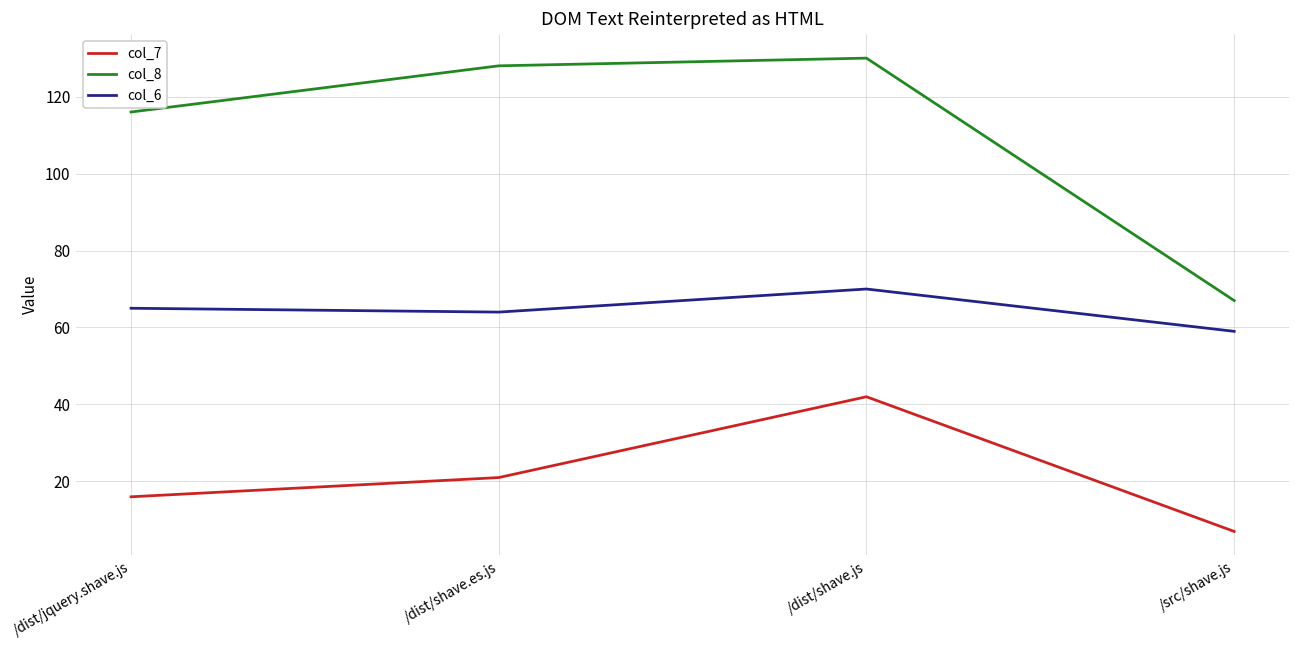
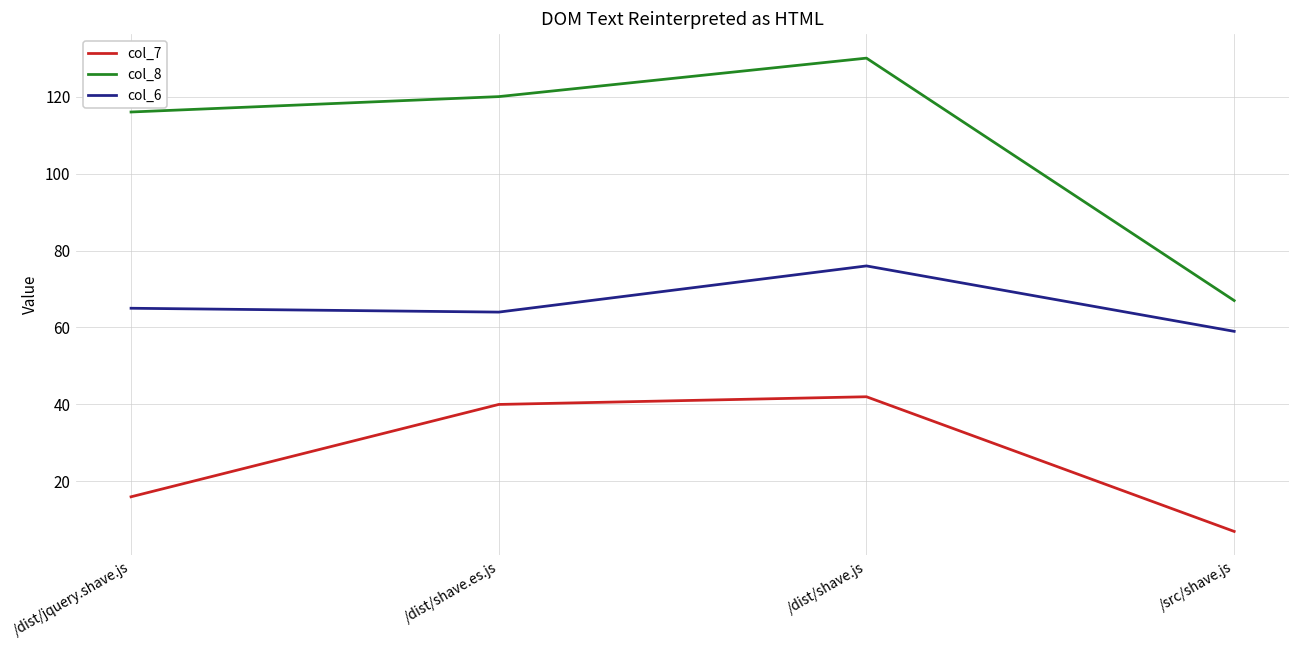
  {
    "col_7": {
      "/dist/jquery.shave.js": 16,
-     "/dist/shave.es.js": 21,
+     "/dist/shave.es.js": 40,
      "/dist/shave.js": 42,
      "/src/shave.js": 7
    },
    "col_8": {
      "/dist/jquery.shave.js": 116,
-     "/dist/shave.es.js": 128,
+     "/dist/shave.es.js": 120,
      "/dist/shave.js": 130,
      "/src/shave.js": 67
    },
    "col_6": {
      "/dist/jquery.shave.js": 65,
      "/dist/shave.es.js": 64,
-     "/dist/shave.js": 70,
+     "/dist/shave.js": 76,
      "/src/shave.js": 59
    }
  }
